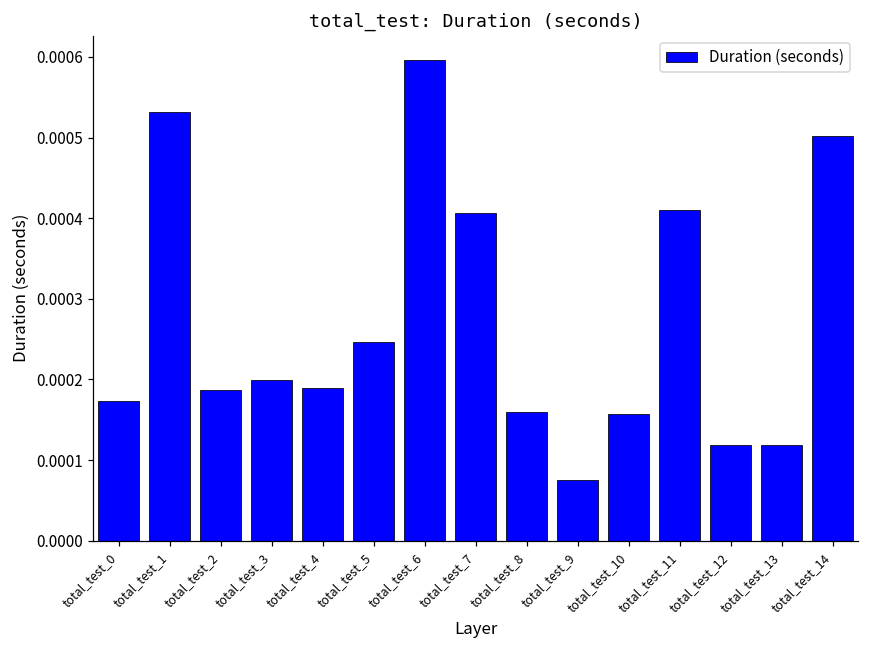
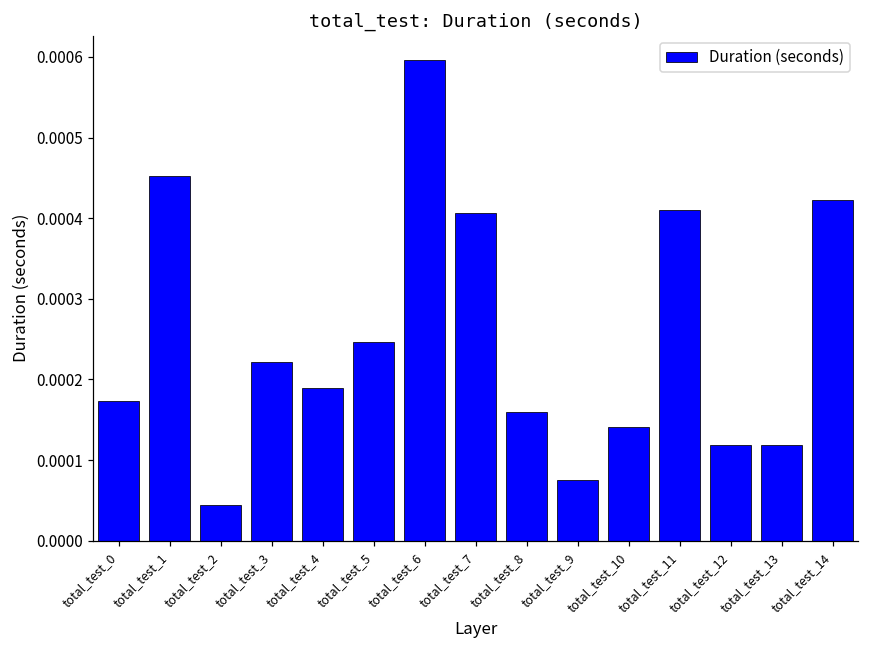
  {
    "total_test_0": 0.00017,
-   "total_test_1": 0.00053,
-   "total_test_2": 0.00019,
-   "total_test_3": 0.00020,
+   "total_test_1": 0.00045,
+   "total_test_2": 0.00004,
+   "total_test_3": 0.00022,
    "total_test_4": 0.00019,
    "total_test_5": 0.00025,
    "total_test_6": 0.00060,
    "total_test_7": 0.00041,
    "total_test_8": 0.00016,
    "total_test_9": 0.00008,
-   "total_test_10": 0.00016,
+   "total_test_10": 0.00014,
    "total_test_11": 0.00041,
    "total_test_12": 0.00012,
    "total_test_13": 0.00012,
-   "total_test_14": 0.00050
+   "total_test_14": 0.00042
  }
